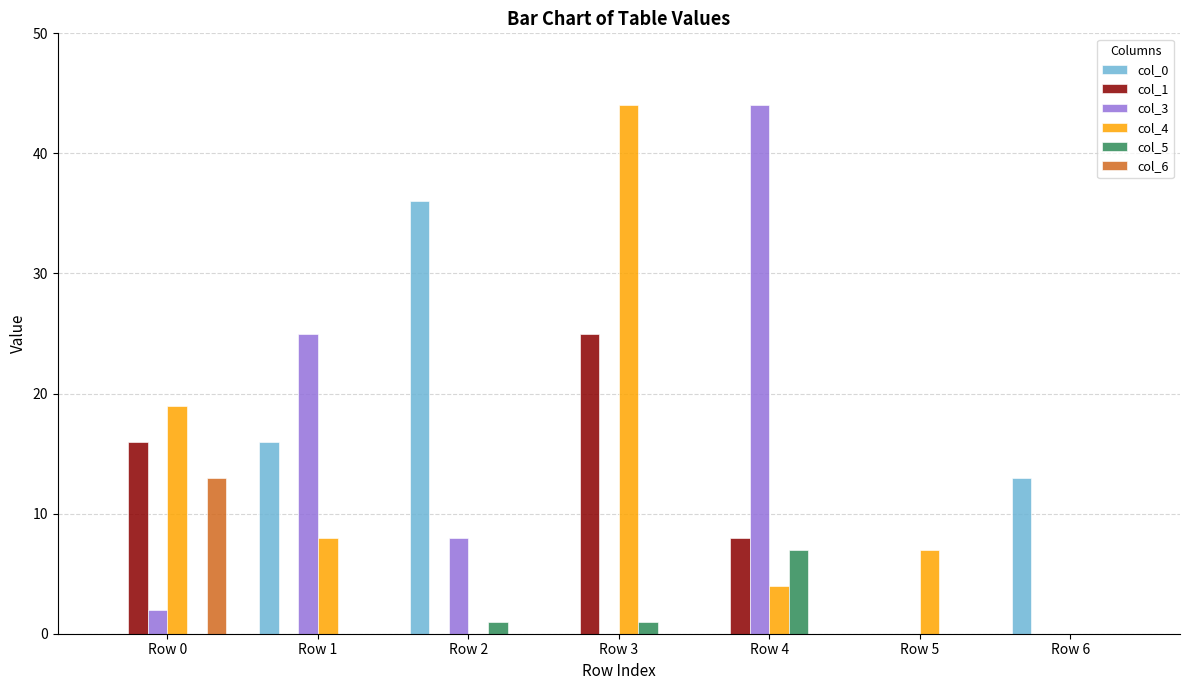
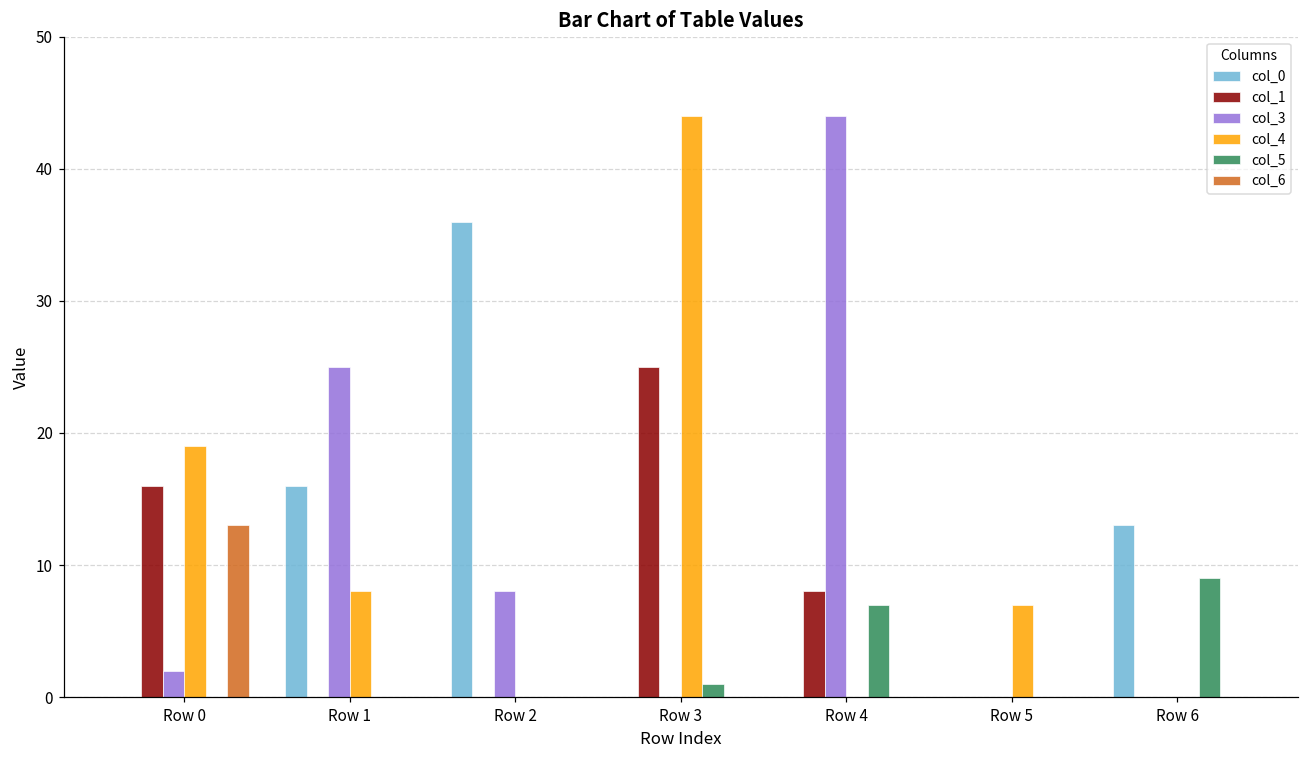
  {
    "col_0": {
      "Row 0": 0,
      "Row 1": 16,
      "Row 2": 36,
      "Row 3": 0,
      "Row 4": 0,
      "Row 5": 0,
      "Row 6": 13
    },
    "col_1": {
      "Row 0": 16,
      "Row 1": 0,
      "Row 2": 0,
      "Row 3": 25,
      "Row 4": 8,
      "Row 5": 0,
      "Row 6": 0
    },
    "col_3": {
      "Row 0": 2,
      "Row 1": 25,
      "Row 2": 8,
      "Row 3": 0,
      "Row 4": 44,
      "Row 5": 0,
      "Row 6": 0
    },
    "col_4": {
      "Row 0": 19,
      "Row 1": 8,
      "Row 2": 0,
      "Row 3": 44,
-     "Row 4": 4,
+     "Row 4": 0,
      "Row 5": 7,
      "Row 6": 0
    },
    "col_5": {
      "Row 0": 0,
      "Row 1": 0,
-     "Row 2": 1,
+     "Row 2": 0,
      "Row 3": 1,
      "Row 4": 7,
      "Row 5": 0,
-     "Row 6": 0
+     "Row 6": 9
    },
    "col_6": {
      "Row 0": 13,
      "Row 1": 0,
      "Row 2": 0,
      "Row 3": 0,
      "Row 4": 0,
      "Row 5": 0,
      "Row 6": 0
    }
  }
